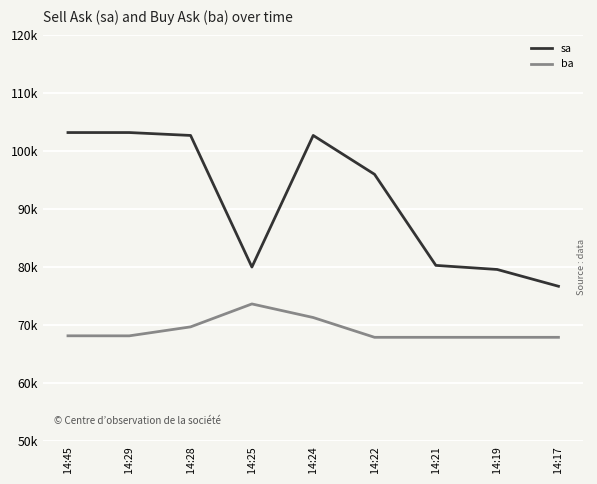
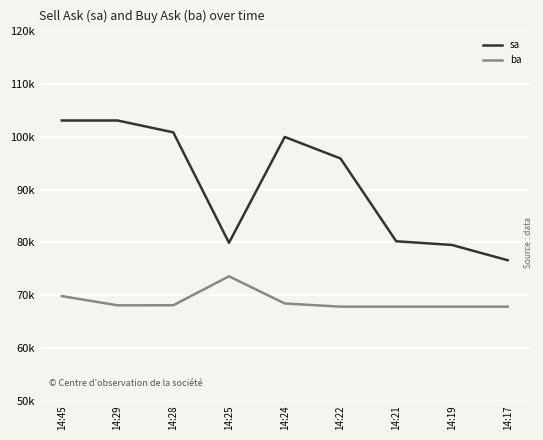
  {
    "sa": {
      "14:45": 103000,
      "14:29": 103000,
-     "14:28": 103000,
+     "14:28": 101000,
      "14:25": 80000,
-     "14:24": 103000,
+     "14:24": 100000,
      "14:22": 96000,
      "14:21": 80000,
      "14:19": 79000,
      "14:17": 77000
    },
    "ba": {
-     "14:45": 68000,
+     "14:45": 70000,
      "14:29": 68000,
-     "14:28": 70000,
+     "14:28": 68000,
      "14:25": 74000,
-     "14:24": 71000,
+     "14:24": 68000,
      "14:22": 68000,
      "14:21": 68000,
      "14:19": 68000,
      "14:17": 68000
    }
  }
